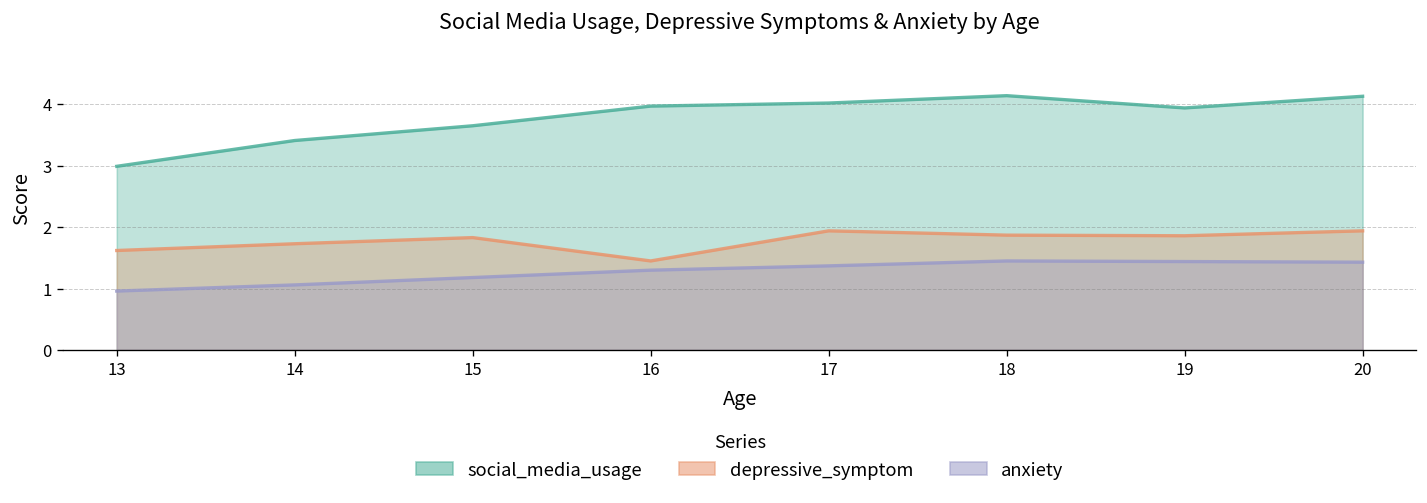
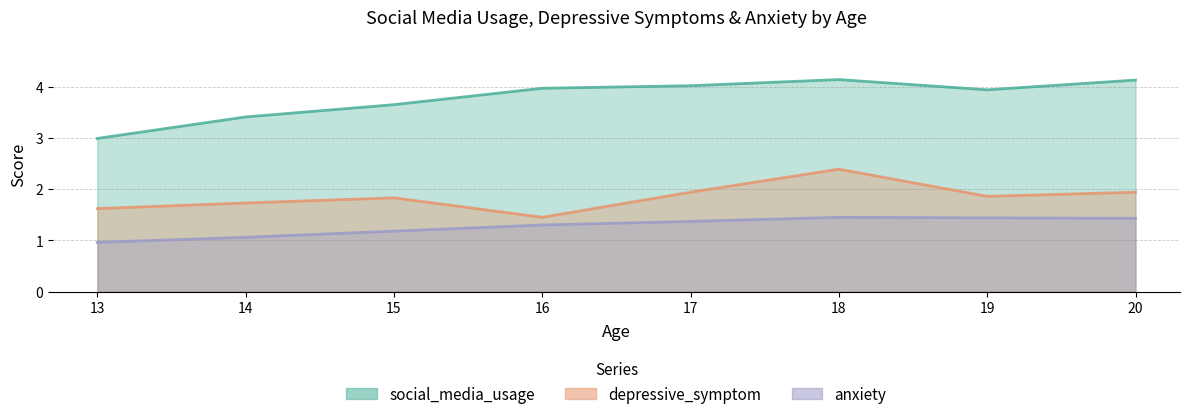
  {
    "depressive_symptom": {
      "13": 1.6,
      "14": 1.7,
      "15": 1.8,
      "16": 1.5,
      "17": 1.9,
-     "18": 1.9,
+     "18": 2.4,
      "19": 1.9,
      "20": 1.9
    }
  }
